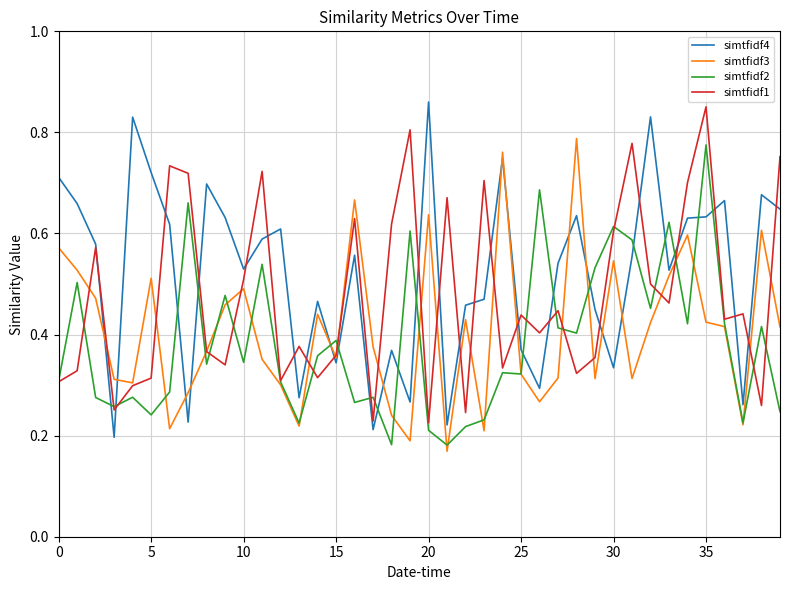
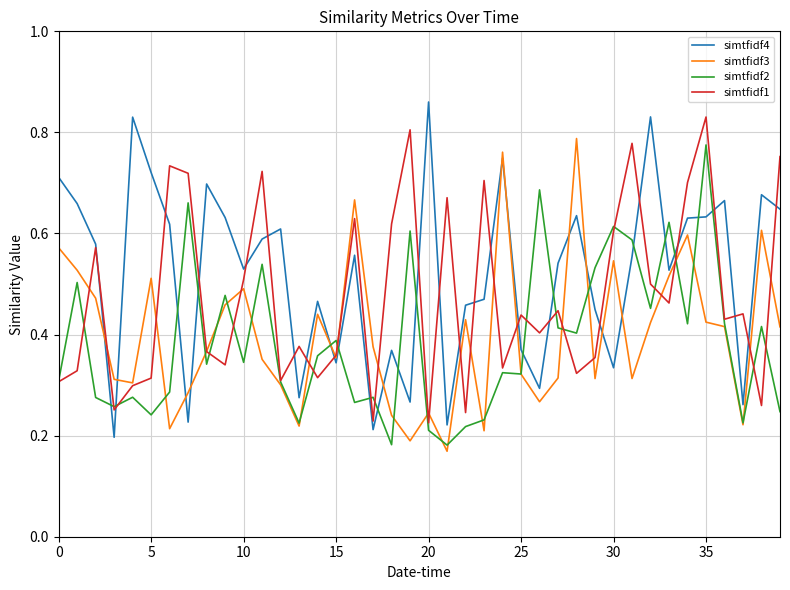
  {
    "simtfidf4": {
      "0": 0.71,
      "5": 0.72,
      "10": 0.53,
      "15": 0.34,
      "20": 0.86,
      "25": 0.37,
      "30": 0.33,
      "35": 0.63
    },
    "simtfidf3": {
      "0": 0.57,
      "5": 0.51,
      "10": 0.49,
-     "20": 0.64,
+     "20": 0.24,
      "30": 0.55,
      "35": 0.42
    },
    "simtfidf2": {
      "5": 0.24,
      "10": 0.35,
      "15": 0.39,
      "20": 0.21,
      "30": 0.61,
      "35": 0.78
    },
    "simtfidf1": {
      "5": 0.31,
      "10": 0.51,
      "20": 0.23,
      "25": 0.44,
      "30": 0.60,
-     "35": 0.85
+     "35": 0.83
    }
  }
